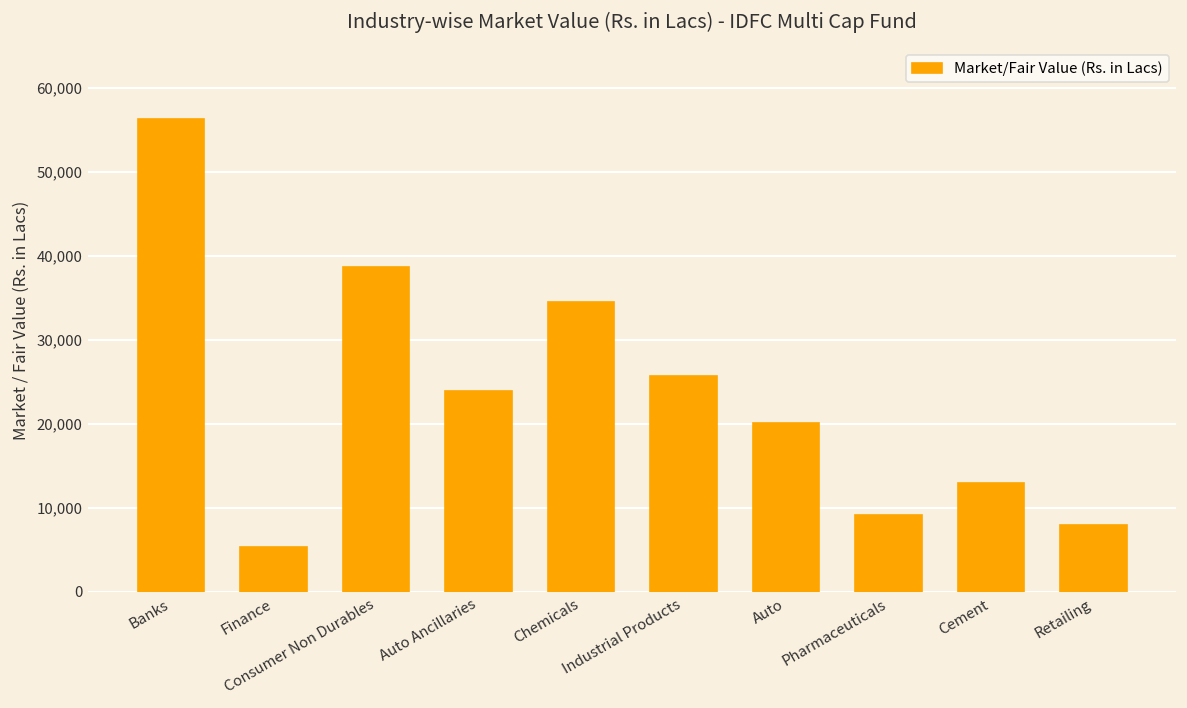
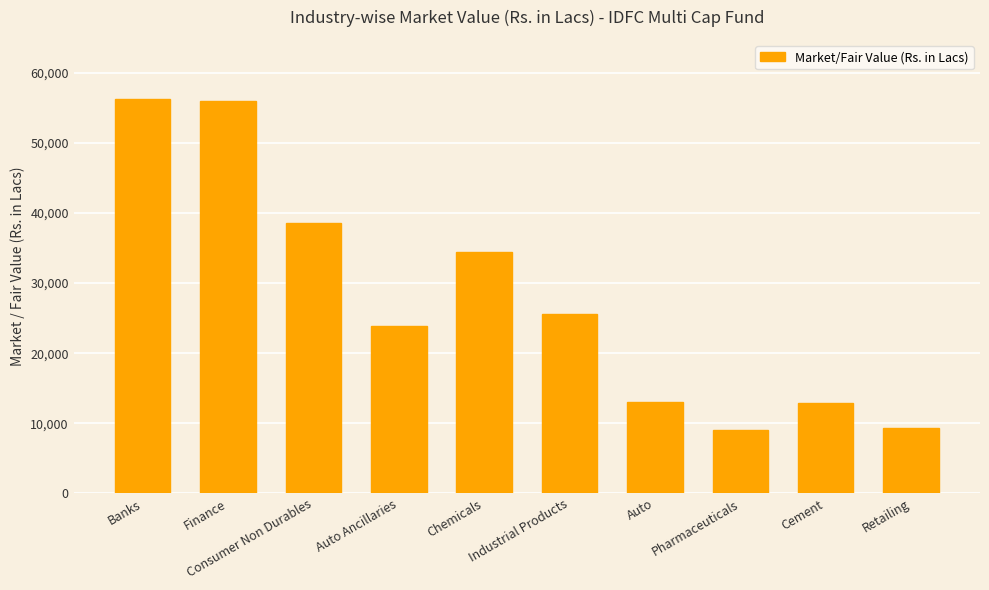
  {
    "Banks": "56,000",
-   "Finance": "5,000",
+   "Finance": "56,000",
    "Consumer Non Durables": "39,000",
    "Auto Ancillaries": "24,000",
    "Chemicals": "34,000",
    "Industrial Products": "26,000",
-   "Auto": "20,000",
+   "Auto": "13,000",
    "Pharmaceuticals": "9,000",
    "Cement": "13,000",
-   "Retailing": "8,000"
+   "Retailing": "9,000"
  }
